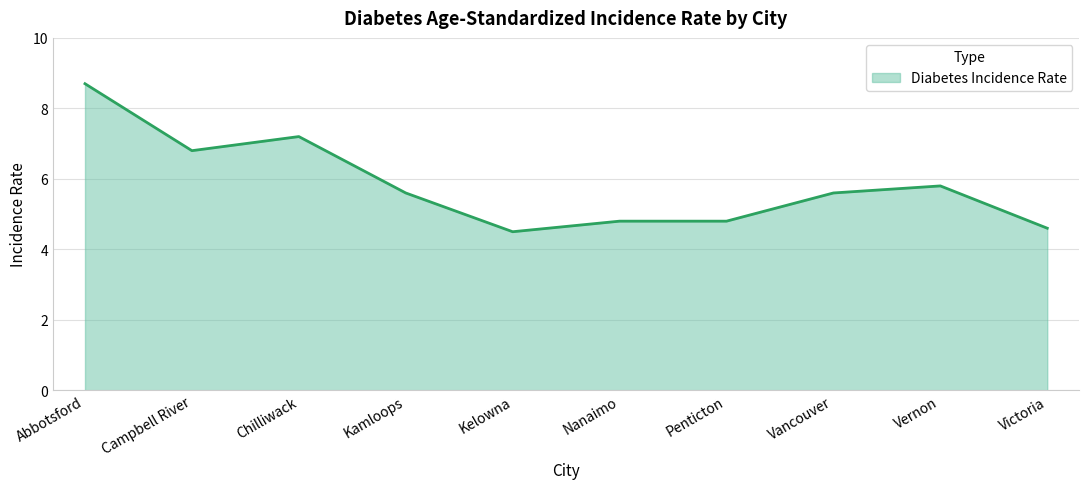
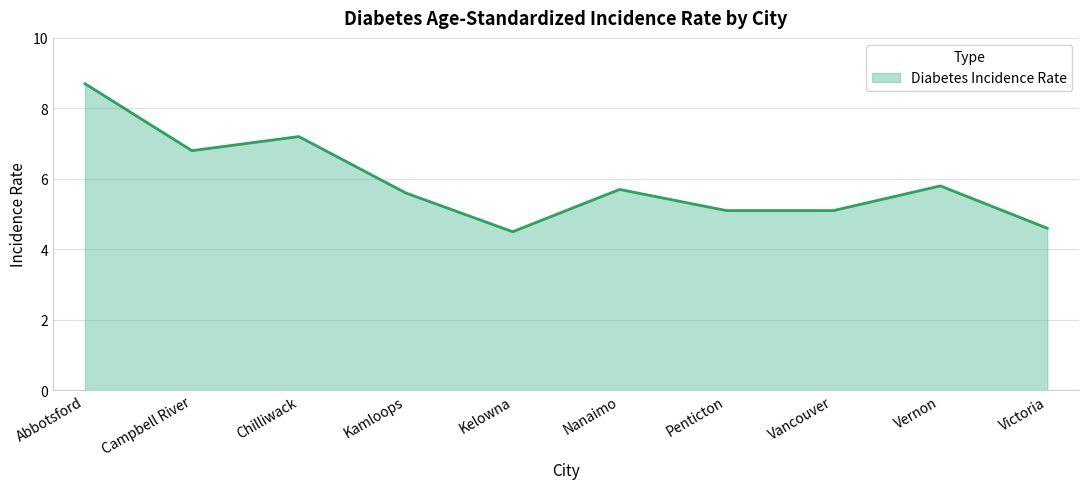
  {
    "Abbotsford": 8.7,
    "Campbell River": 6.8,
    "Chilliwack": 7.2,
    "Kamloops": 5.6,
    "Kelowna": 4.5,
-   "Nanaimo": 4.8,
-   "Penticton": 4.8,
-   "Vancouver": 5.6,
+   "Nanaimo": 5.7,
+   "Penticton": 5.1,
+   "Vancouver": 5.1,
    "Vernon": 5.8,
    "Victoria": 4.6
  }
